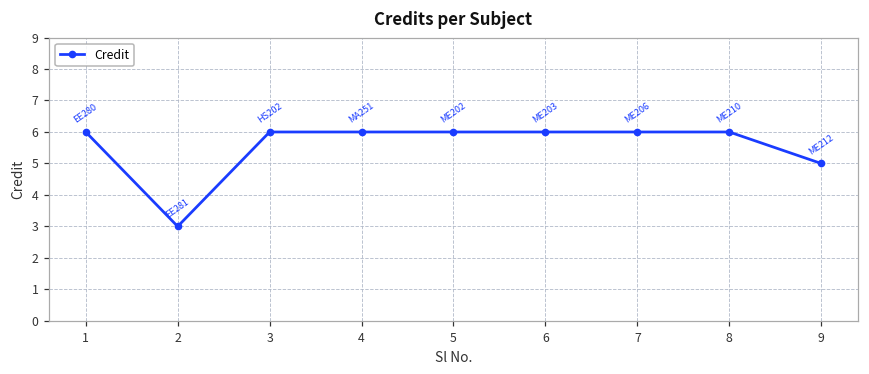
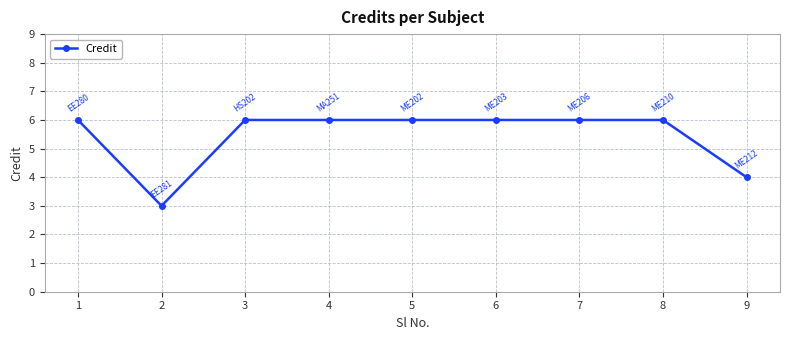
  {
    "1": 6,
    "2": 3,
    "3": 6,
    "4": 6,
    "5": 6,
    "6": 6,
    "7": 6,
    "8": 6,
-   "9": 5
+   "9": 4
  }
